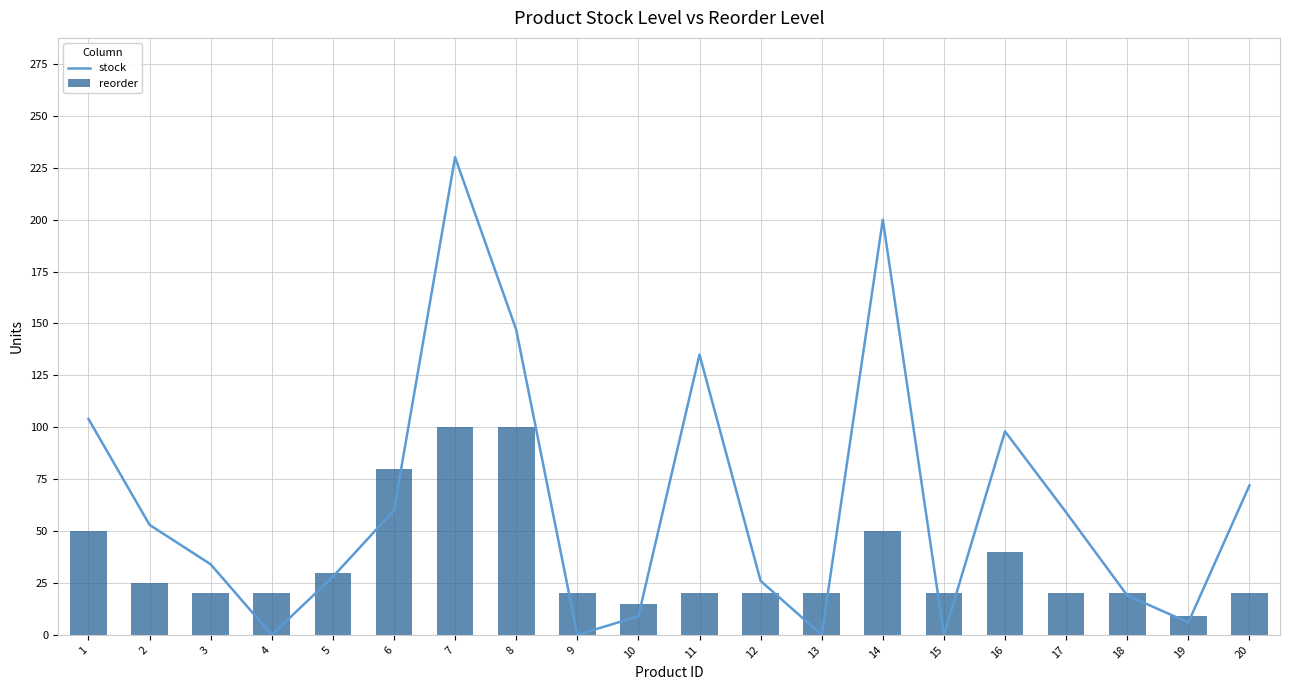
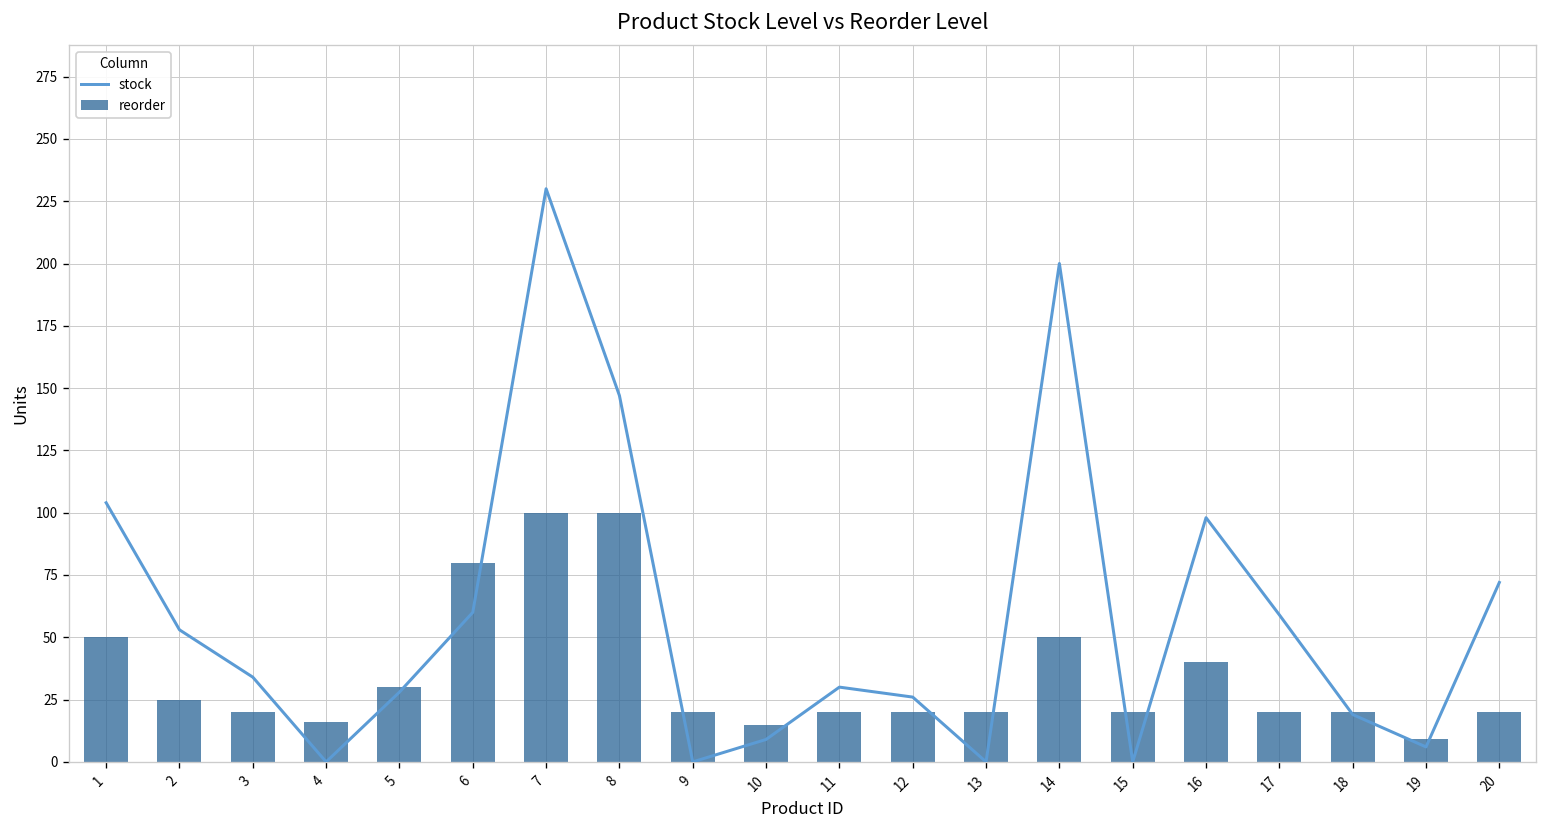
  {
    "reorder": {
      "1": 50,
      "2": 25,
      "3": 20,
-     "4": 20,
+     "4": 16,
      "5": 30,
      "6": 80,
      "7": 100,
      "8": 100,
      "9": 20,
      "10": 15,
      "11": 20,
      "12": 20,
      "13": 20,
      "14": 50,
      "15": 20,
      "16": 40,
      "17": 20,
      "18": 20,
      "19": 9,
      "20": 20
    },
    "stock": {
      "1": 104,
      "2": 53,
      "3": 34,
      "4": 0,
      "5": 28,
      "6": 60,
      "7": 230,
      "8": 147,
      "9": 0,
      "10": 9,
-     "11": 135,
+     "11": 30,
      "12": 26,
      "13": 0,
      "14": 200,
      "15": 0,
      "16": 98,
      "17": 59,
      "18": 19,
      "19": 6,
      "20": 72
    }
  }
